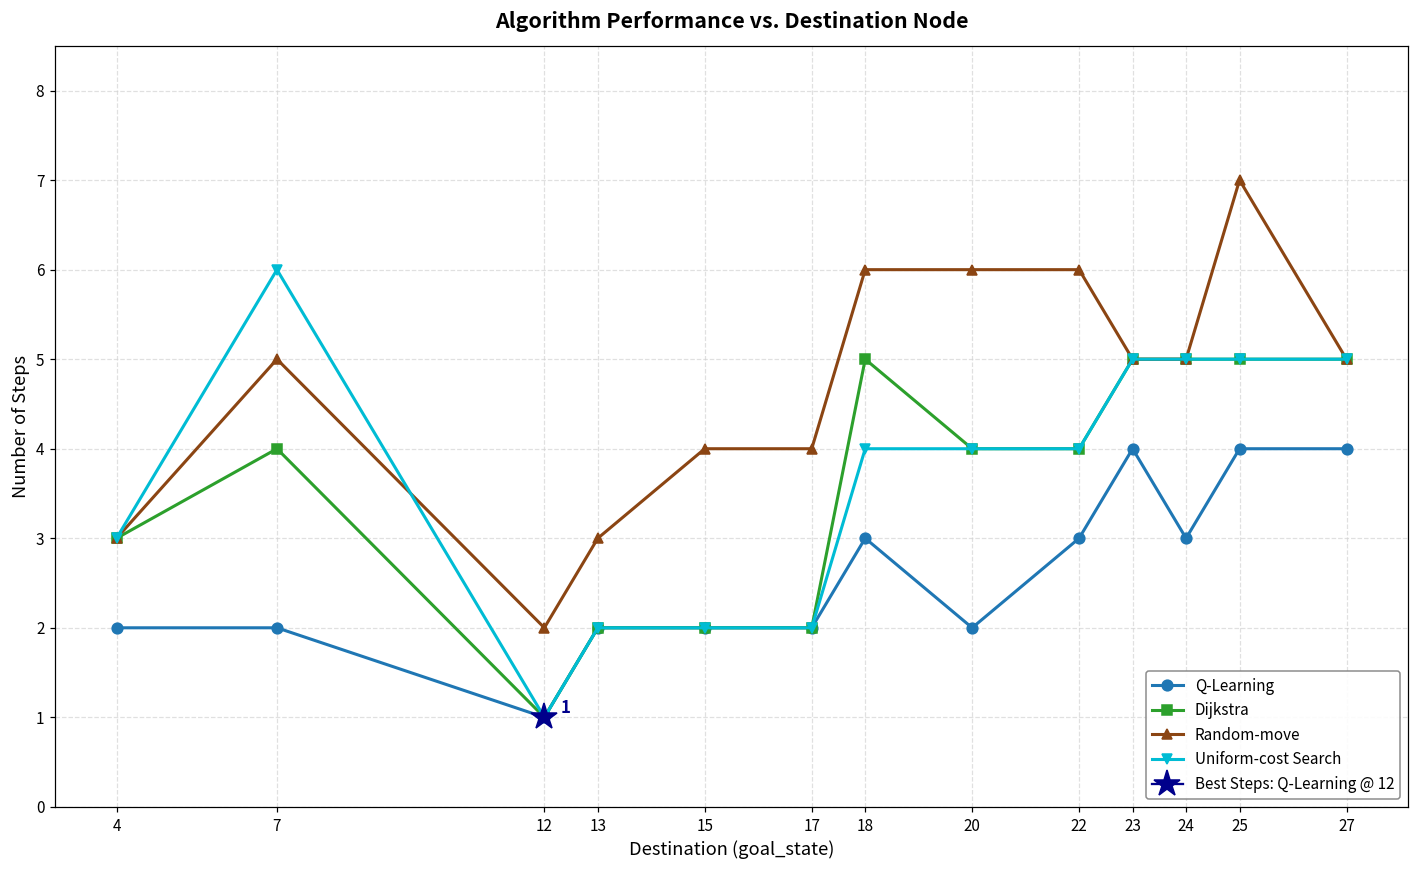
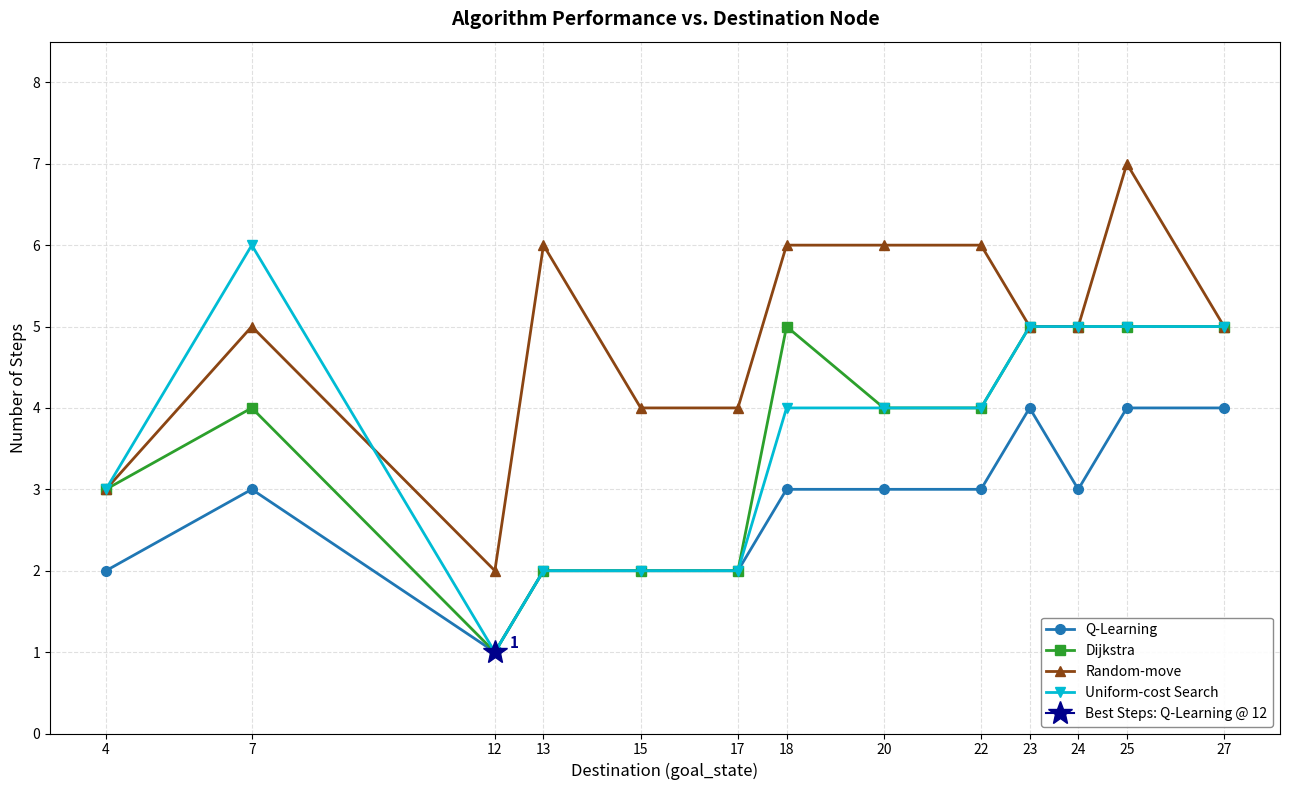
  {
    "Q-Learning": {
      "4": 2,
-     "7": 2,
+     "7": 3,
      "18": 3,
-     "20": 2,
+     "20": 3,
      "22": 3,
      "23": 4,
      "24": 3,
      "25": 4,
      "27": 4
    },
    "Dijkstra": {
      "7": 4,
      "18": 5
    },
    "Random-move": {
      "7": 5,
      "12": 2,
-     "13": 3,
+     "13": 6,
      "15": 4,
      "17": 4,
      "18": 6,
      "20": 6,
      "22": 6,
      "25": 7
    },
    "Uniform-cost Search": {
      "7": 6,
      "18": 4
    }
  }
